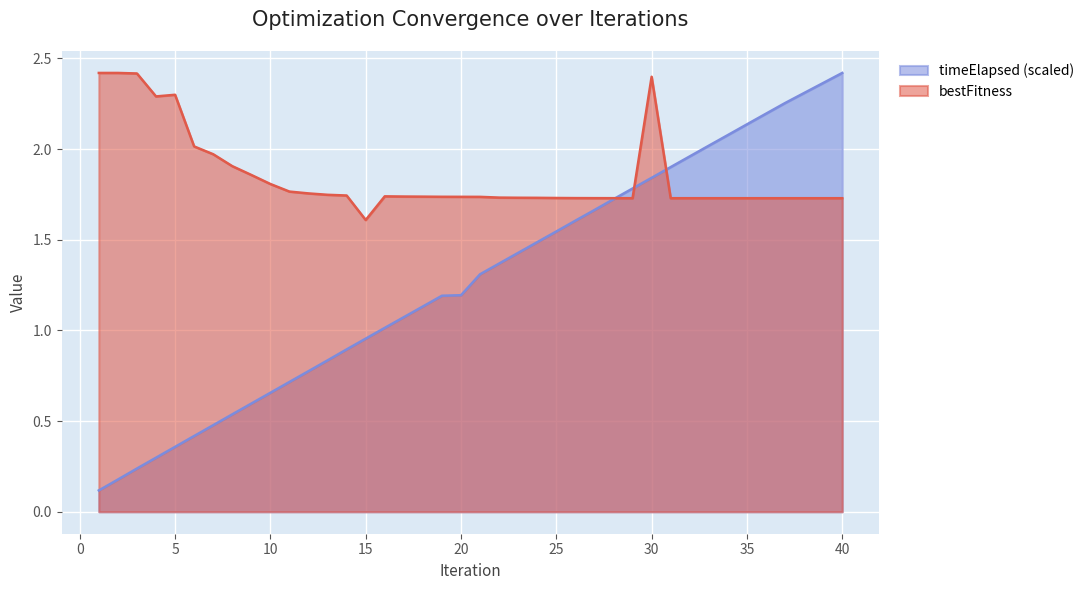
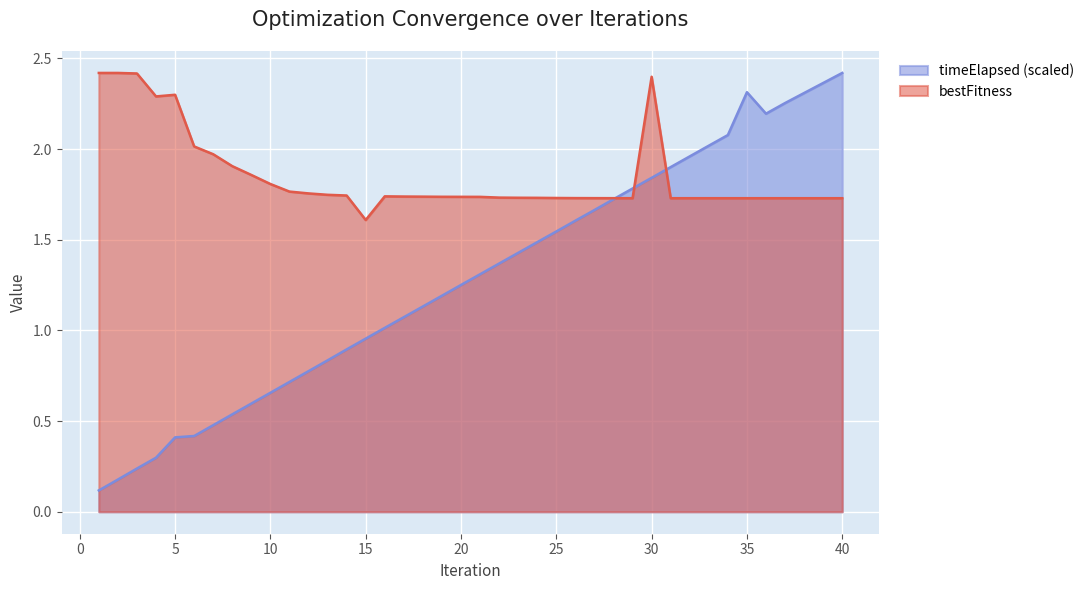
  {
    "timeElapsed (scaled)": {
-     "5": 0.36,
+     "5": 0.41,
      "10": 0.66,
      "15": 0.95,
-     "20": 1.19,
+     "20": 1.25,
      "25": 1.55,
      "30": 1.84,
-     "35": 2.14,
+     "35": 2.31,
      "40": 2.42
    },
    "bestFitness": {
      "5": 2.30,
      "10": 1.81,
      "15": 1.61,
      "20": 1.74,
      "25": 1.73,
      "30": 2.40,
      "35": 1.73,
      "40": 1.73
    }
  }
